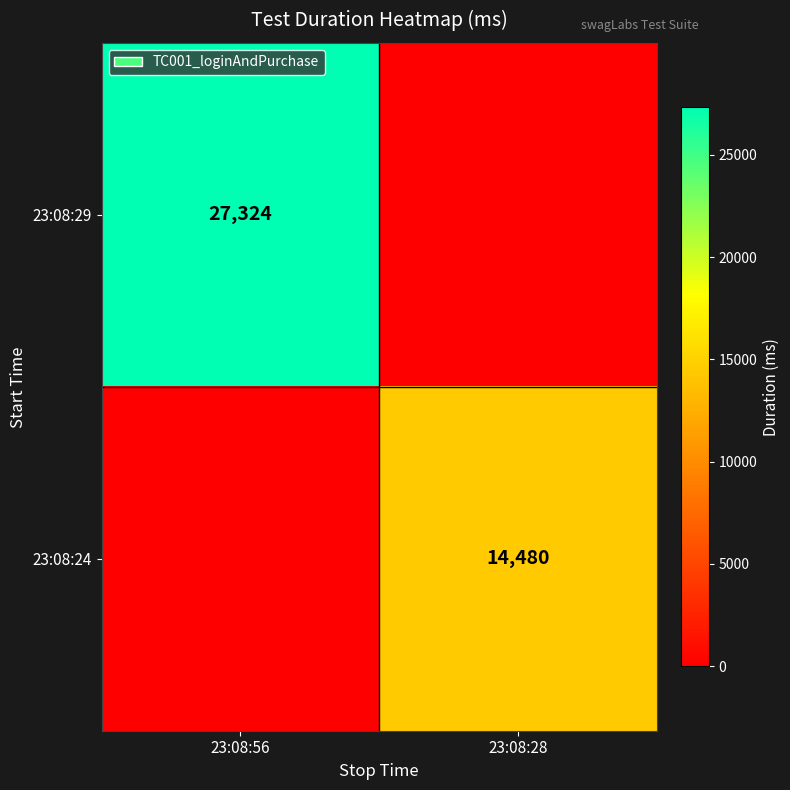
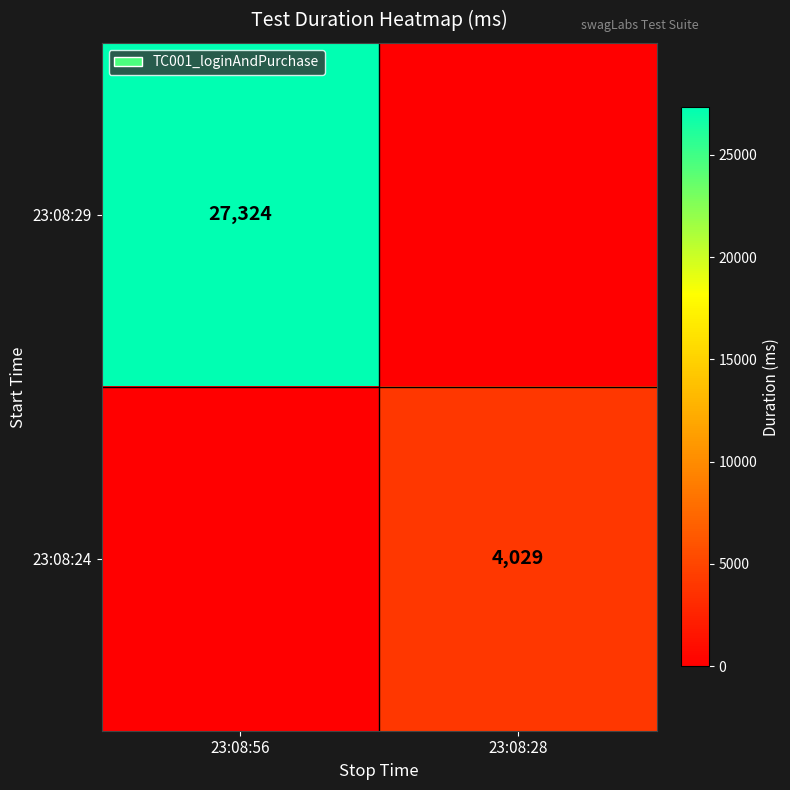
  {
    "23:08:29": {
      "23:08:56": "27,324"
    },
    "23:08:24": {
-     "23:08:28": "14,480"
+     "23:08:28": "4,029"
    }
  }
